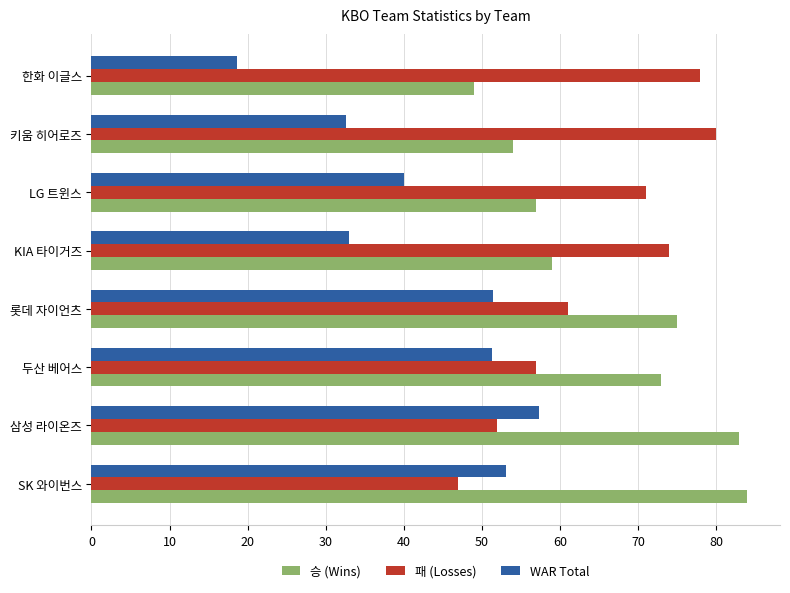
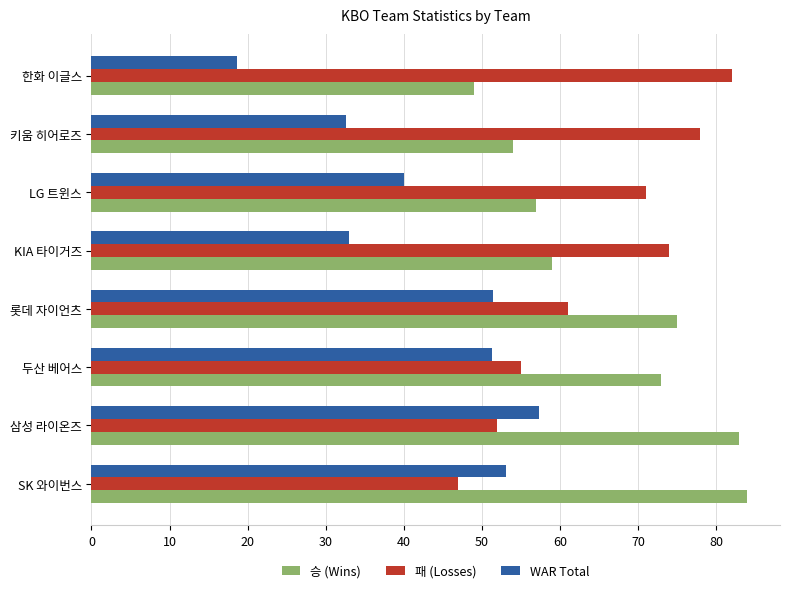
  {
    "승 (Wins)": {
      "한화 이글스": 49,
      "키움 히어로즈": 54,
      "LG 트윈스": 57,
      "KIA 타이거즈": 59,
      "롯데 자이언츠": 75,
      "두산 베어스": 73,
      "삼성 라이온즈": 83,
      "SK 와이번스": 84
    },
    "패 (Losses)": {
-     "한화 이글스": 78,
-     "키움 히어로즈": 80,
+     "한화 이글스": 82,
+     "키움 히어로즈": 78,
      "LG 트윈스": 71,
      "KIA 타이거즈": 74,
      "롯데 자이언츠": 61,
-     "두산 베어스": 57,
+     "두산 베어스": 55,
      "삼성 라이온즈": 52,
      "SK 와이번스": 47
    },
    "WAR Total": {
      "한화 이글스": 19,
      "키움 히어로즈": 33,
      "LG 트윈스": 40,
      "KIA 타이거즈": 33,
      "롯데 자이언츠": 51,
      "두산 베어스": 51,
      "삼성 라이온즈": 57,
      "SK 와이번스": 53
    }
  }
